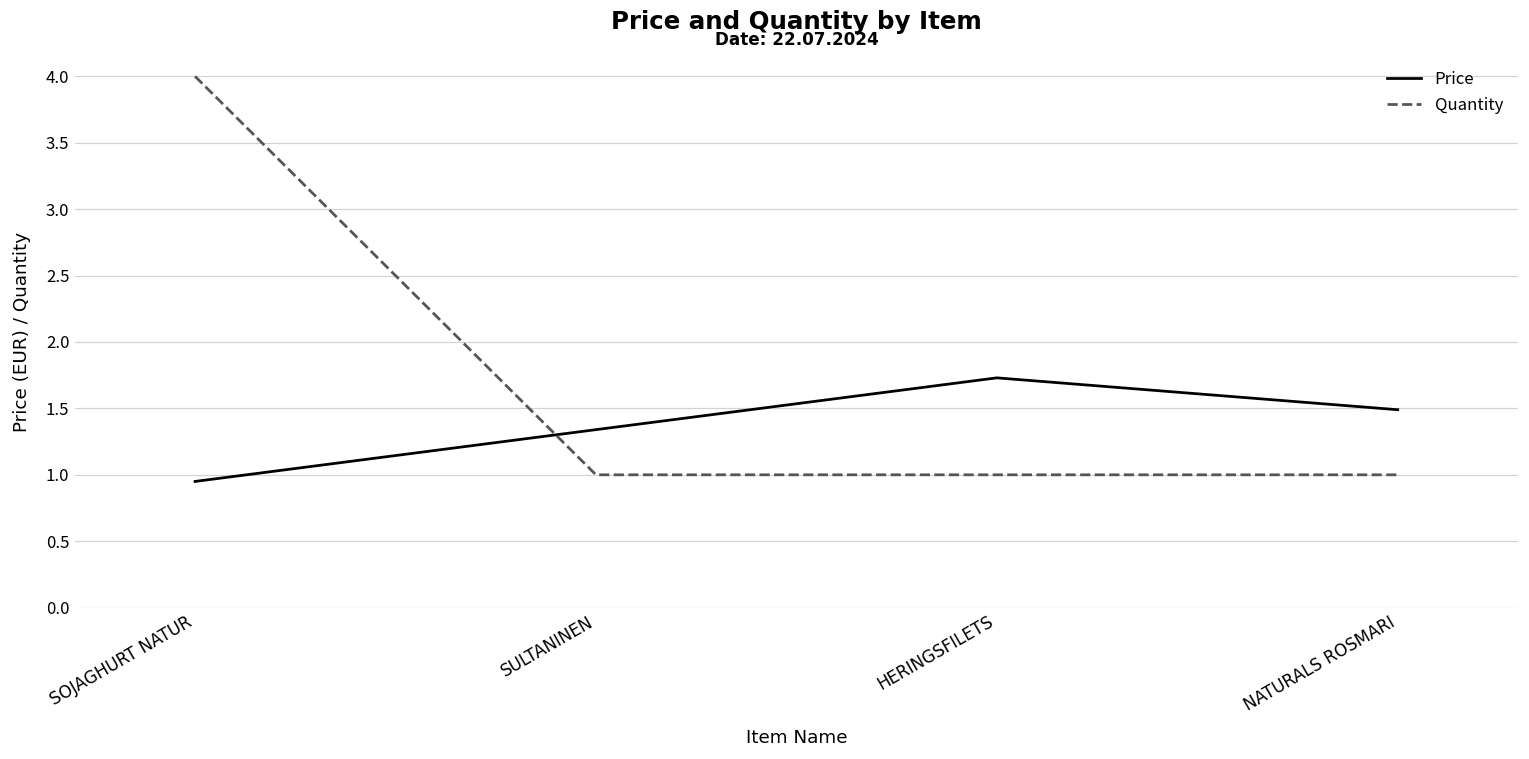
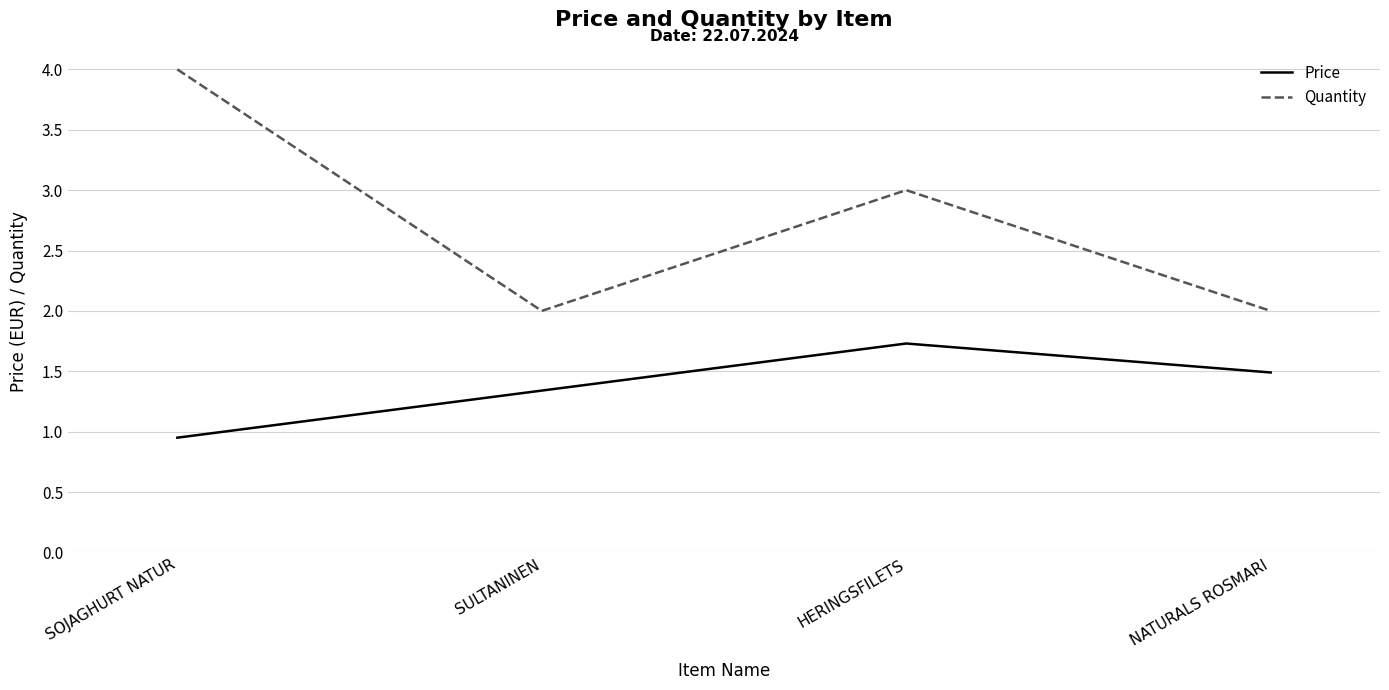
  {
    "Price": {
      "SOJAGHURT NATUR": 0.95,
      "SULTANINEN": 1.34,
      "HERINGSFILETS": 1.73,
      "NATURALS ROSMARI": 1.49
    },
    "Quantity": {
      "SOJAGHURT NATUR": 4,
-     "SULTANINEN": 1,
-     "HERINGSFILETS": 1,
-     "NATURALS ROSMARI": 1
+     "SULTANINEN": 2,
+     "HERINGSFILETS": 3,
+     "NATURALS ROSMARI": 2
    }
  }
